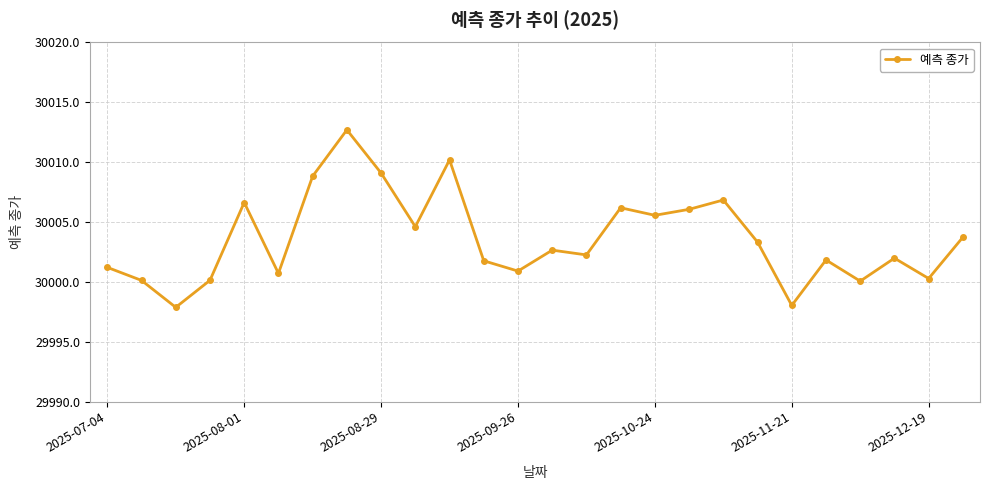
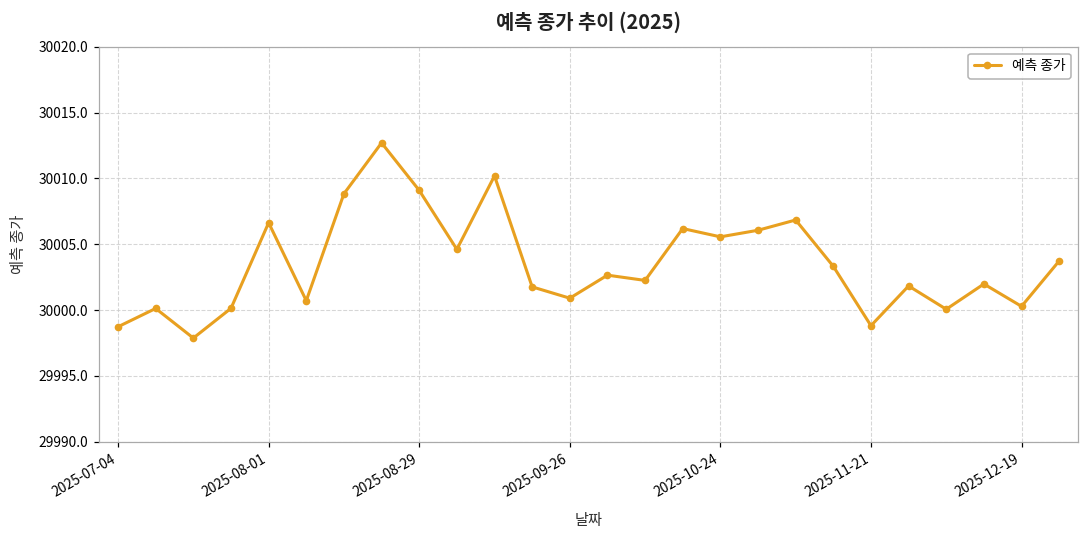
  {
-   "2025-07-04": 30001.2,
+   "2025-07-04": 29998.7,
    "2025-08-01": 30006.6,
    "2025-08-29": 30009.1,
    "2025-09-26": 30000.9,
    "2025-10-24": 30005.6,
-   "2025-11-21": 29998.0,
+   "2025-11-21": 29998.8,
    "2025-12-19": 30000.3
  }
